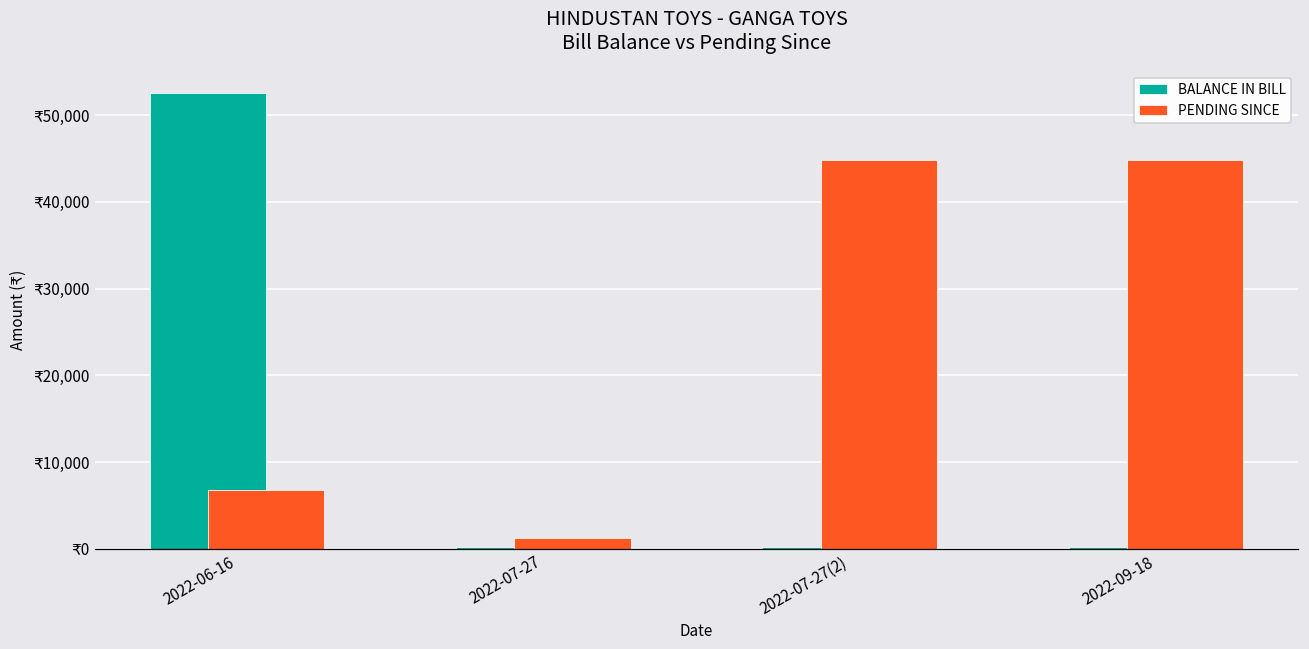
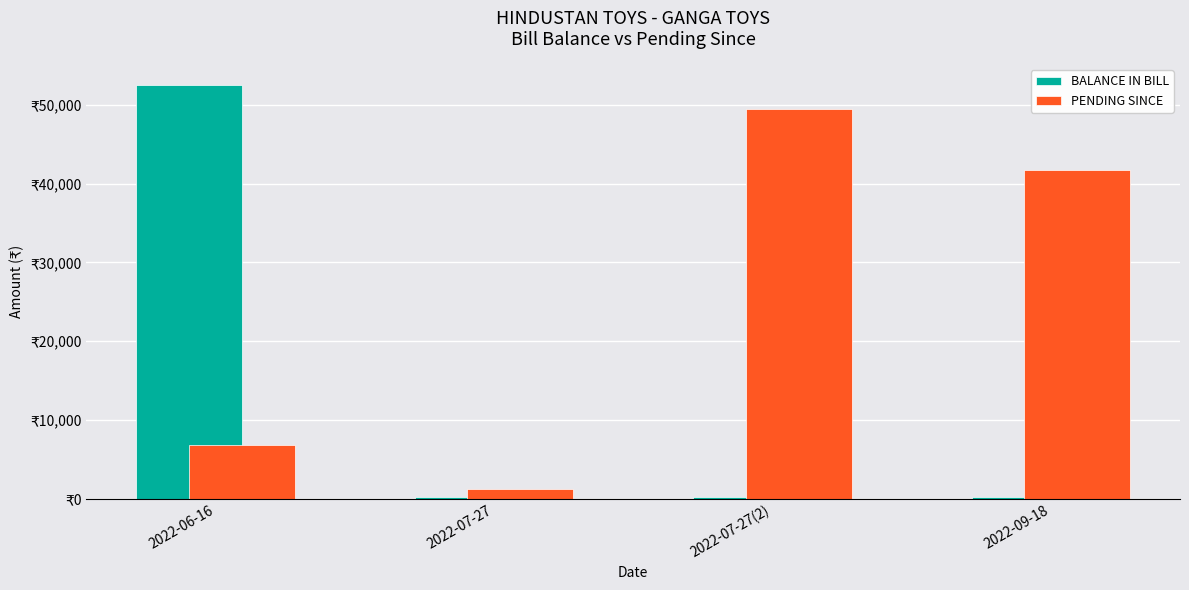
  {
    "BALANCE IN BILL": {
      "2022-06-16": "₹53,000"
    },
    "PENDING SINCE": {
      "2022-06-16": "₹7,000",
      "2022-07-27": "₹1,000",
-     "2022-07-27(2)": "₹45,000",
-     "2022-09-18": "₹45,000"
+     "2022-07-27(2)": "₹50,000",
+     "2022-09-18": "₹42,000"
    }
  }
